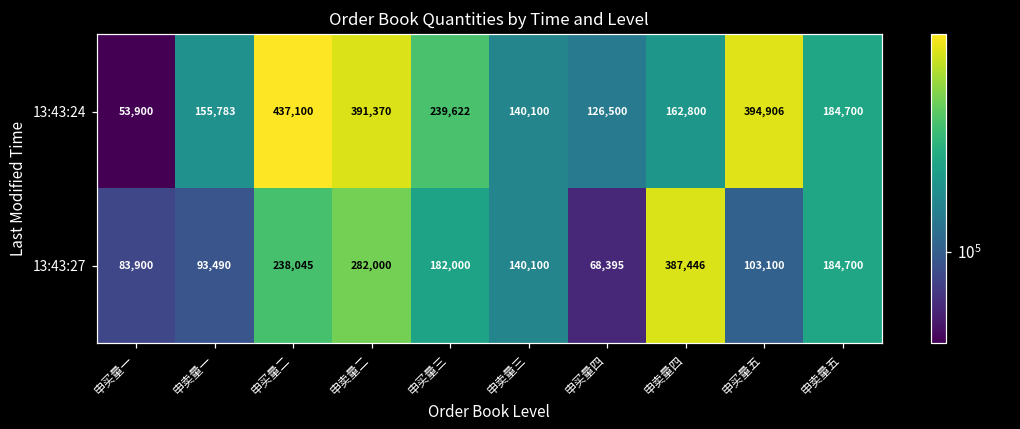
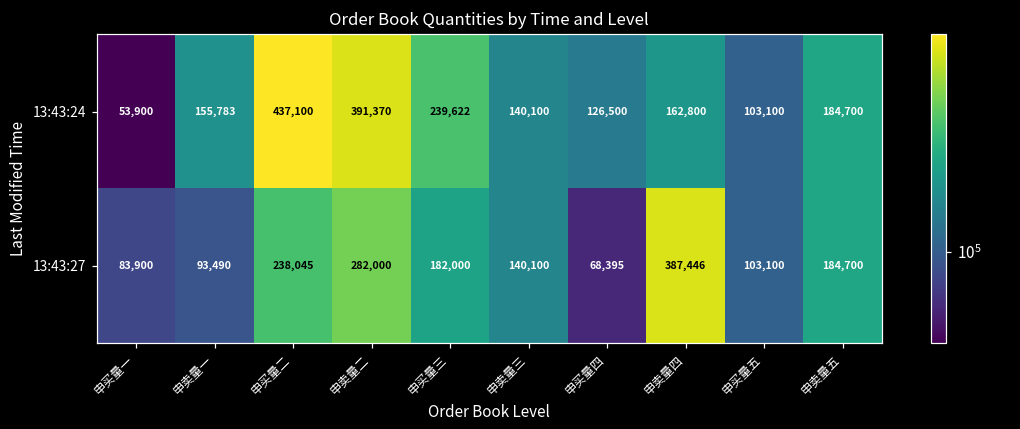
  {
    "13:43:24": {
      "申买量一": "53,900",
      "申卖量一": "155,783",
      "申买量二": "437,100",
      "申卖量二": "391,370",
      "申买量三": "239,622",
      "申卖量三": "140,100",
      "申买量四": "126,500",
      "申卖量四": "162,800",
-     "申买量五": "394,906",
+     "申买量五": "103,100",
      "申卖量五": "184,700"
    },
    "13:43:27": {
      "申买量一": "83,900",
      "申卖量一": "93,490",
      "申买量二": "238,045",
      "申卖量二": "282,000",
      "申买量三": "182,000",
      "申卖量三": "140,100",
      "申买量四": "68,395",
      "申卖量四": "387,446",
      "申买量五": "103,100",
      "申卖量五": "184,700"
    }
  }
